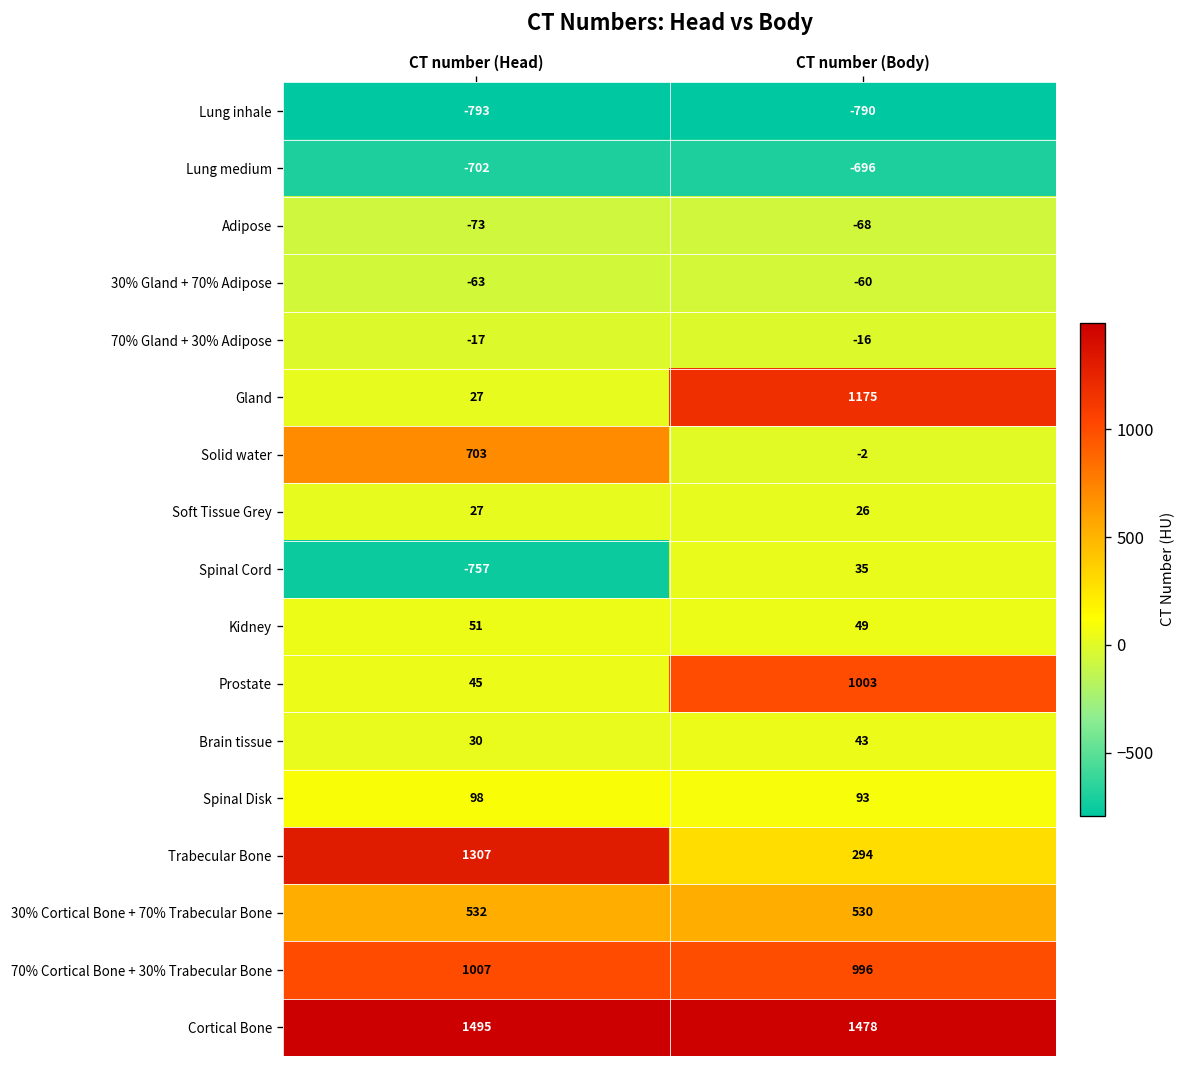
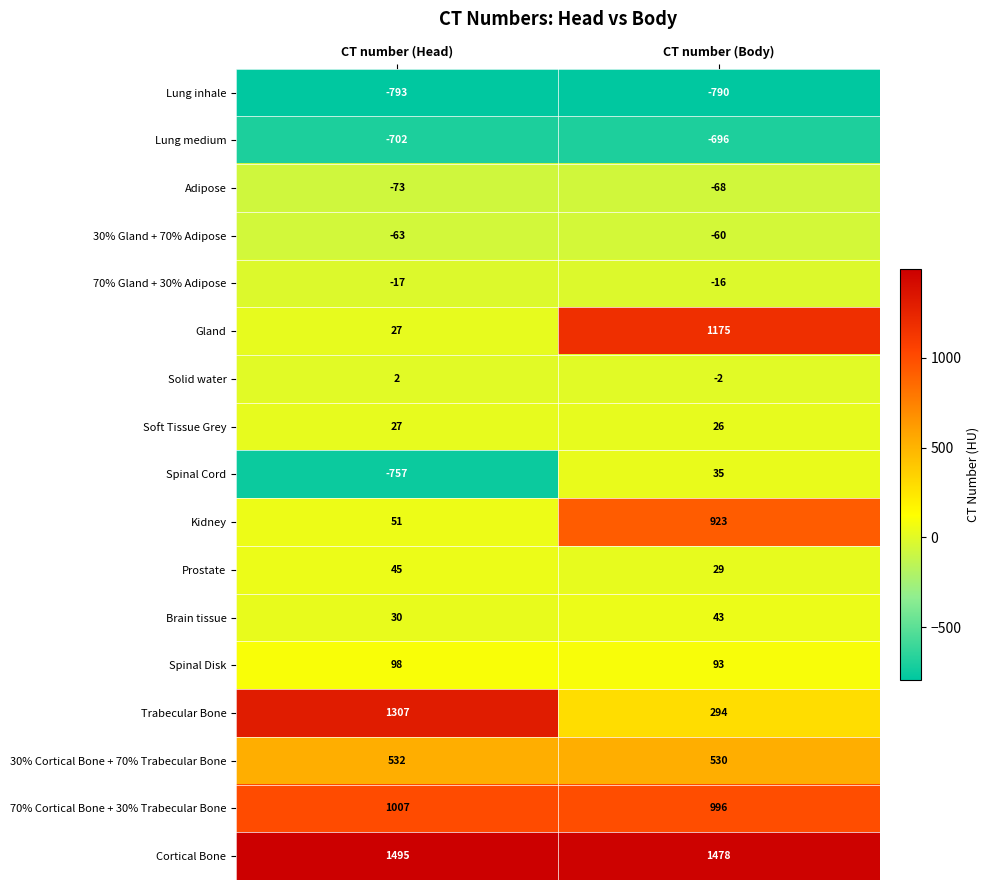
  {
    "Lung inhale": {
      "CT number (Head)": -793,
      "CT number (Body)": -790
    },
    "Lung medium": {
      "CT number (Head)": -702,
      "CT number (Body)": -696
    },
    "Adipose": {
      "CT number (Head)": -73,
      "CT number (Body)": -68
    },
    "30% Gland + 70% Adipose": {
      "CT number (Head)": -63,
      "CT number (Body)": -60
    },
    "70% Gland + 30% Adipose": {
      "CT number (Head)": -17,
      "CT number (Body)": -16
    },
    "Gland": {
      "CT number (Head)": 27,
      "CT number (Body)": 1175
    },
    "Solid water": {
-     "CT number (Head)": 703,
+     "CT number (Head)": 2,
      "CT number (Body)": -2
    },
    "Soft Tissue Grey": {
      "CT number (Head)": 27,
      "CT number (Body)": 26
    },
    "Spinal Cord": {
      "CT number (Head)": -757,
      "CT number (Body)": 35
    },
    "Kidney": {
      "CT number (Head)": 51,
-     "CT number (Body)": 49
+     "CT number (Body)": 923
    },
    "Prostate": {
      "CT number (Head)": 45,
-     "CT number (Body)": 1003
+     "CT number (Body)": 29
    },
    "Brain tissue": {
      "CT number (Head)": 30,
      "CT number (Body)": 43
    },
    "Spinal Disk": {
      "CT number (Head)": 98,
      "CT number (Body)": 93
    },
    "Trabecular Bone": {
      "CT number (Head)": 1307,
      "CT number (Body)": 294
    },
    "30% Cortical Bone + 70% Trabecular Bone": {
      "CT number (Head)": 532,
      "CT number (Body)": 530
    },
    "70% Cortical Bone + 30% Trabecular Bone": {
      "CT number (Head)": 1007,
      "CT number (Body)": 996
    },
    "Cortical Bone": {
      "CT number (Head)": 1495,
      "CT number (Body)": 1478
    }
  }
